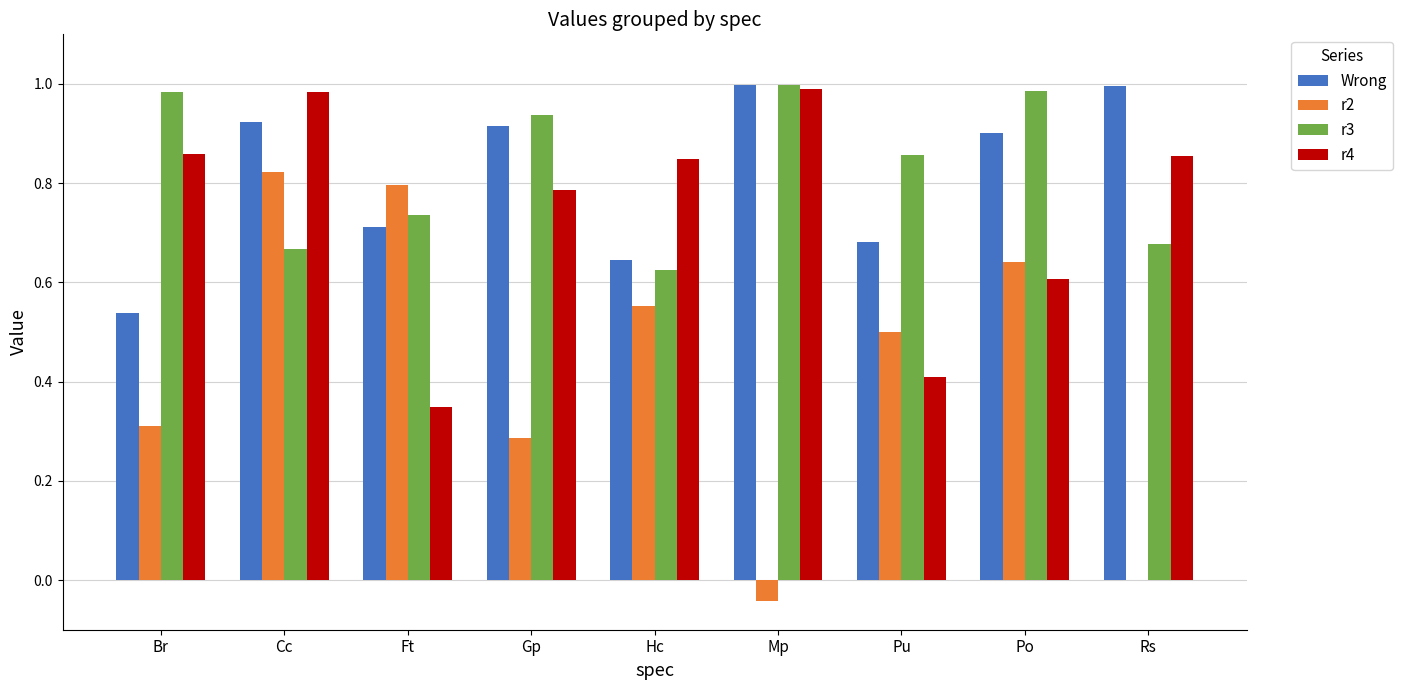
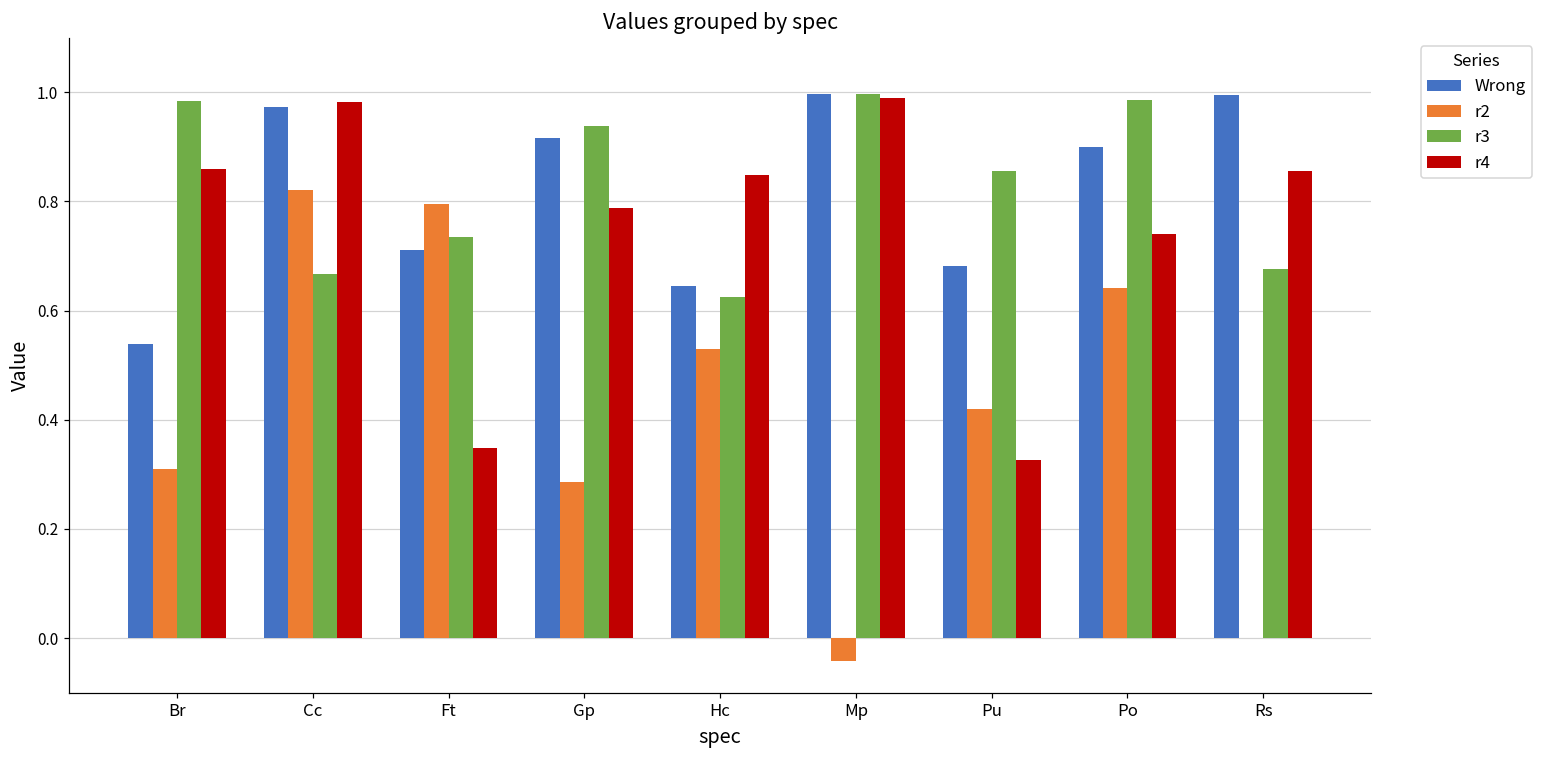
  {
    "Wrong": {
      "Br": 0.54,
-     "Cc": 0.92,
+     "Cc": 0.97,
      "Ft": 0.71,
      "Gp": 0.92,
      "Hc": 0.65,
      "Mp": 1.00,
      "Pu": 0.68,
      "Po": 0.90,
      "Rs": 1.00
    },
    "r2": {
      "Br": 0.31,
      "Cc": 0.82,
      "Ft": 0.80,
      "Gp": 0.29,
-     "Hc": 0.55,
+     "Hc": 0.53,
      "Mp": -0.04,
-     "Pu": 0.50,
+     "Pu": 0.42,
      "Po": 0.64,
      "Rs": 0.00
    },
    "r3": {
      "Br": 0.98,
      "Cc": 0.67,
      "Ft": 0.74,
      "Gp": 0.94,
      "Hc": 0.63,
      "Mp": 1.00,
      "Pu": 0.86,
      "Po": 0.99,
      "Rs": 0.68
    },
    "r4": {
      "Br": 0.86,
      "Cc": 0.98,
      "Ft": 0.35,
      "Gp": 0.79,
      "Hc": 0.85,
      "Mp": 0.99,
-     "Pu": 0.41,
-     "Po": 0.61,
+     "Pu": 0.33,
+     "Po": 0.74,
      "Rs": 0.85
    }
  }
